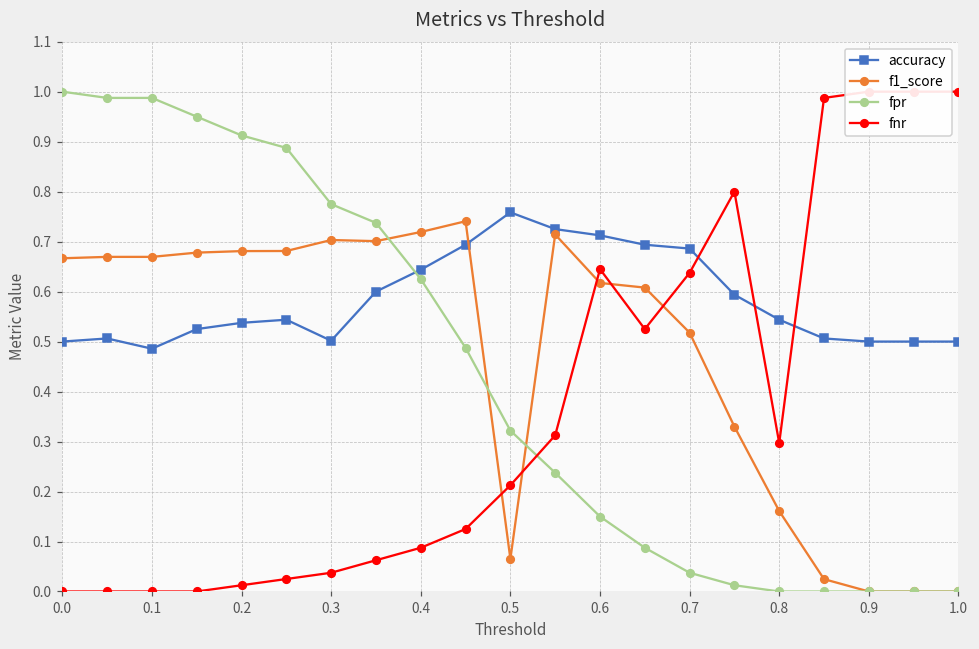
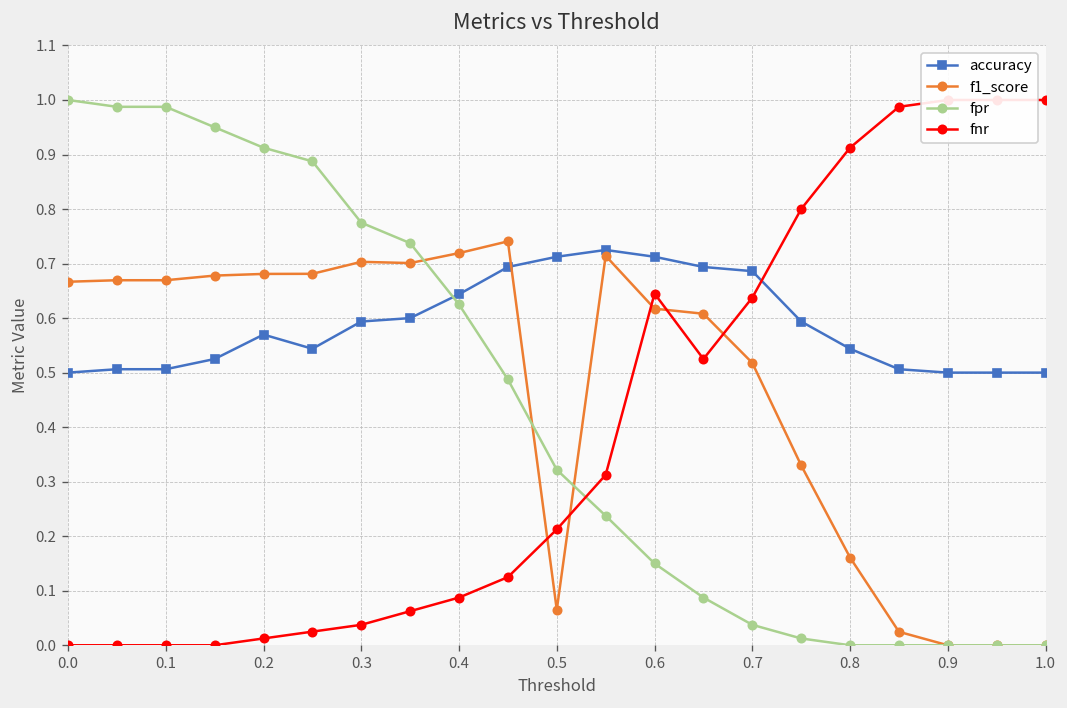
  {
    "accuracy": {
      "0.0": 0.50,
-     "0.1": 0.49,
-     "0.2": 0.54,
-     "0.3": 0.50,
+     "0.1": 0.51,
+     "0.2": 0.57,
+     "0.3": 0.59,
      "0.4": 0.64,
-     "0.5": 0.76,
+     "0.5": 0.71,
      "0.6": 0.71,
      "0.7": 0.69,
      "0.8": 0.54,
      "0.9": 0.50,
      "1.0": 0.50
    },
    "f1_score": {
      "0.0": 0.67,
      "0.1": 0.67,
      "0.2": 0.68,
      "0.3": 0.70,
      "0.4": 0.72,
      "0.5": 0.07,
      "0.6": 0.62,
      "0.7": 0.52,
      "0.8": 0.16
    },
    "fpr": {
      "0.0": 1.00,
      "0.1": 0.99,
      "0.2": 0.91,
      "0.3": 0.78,
      "0.4": 0.63,
      "0.5": 0.32,
      "0.6": 0.15,
      "0.7": 0.04,
      "0.8": 0.00
    },
    "fnr": {
      "0.0": 0.00,
      "0.1": 0.00,
      "0.2": 0.01,
      "0.3": 0.04,
      "0.4": 0.09,
      "0.5": 0.21,
      "0.6": 0.65,
      "0.7": 0.64,
-     "0.8": 0.30,
+     "0.8": 0.91,
      "1.0": 1.00
    }
  }
